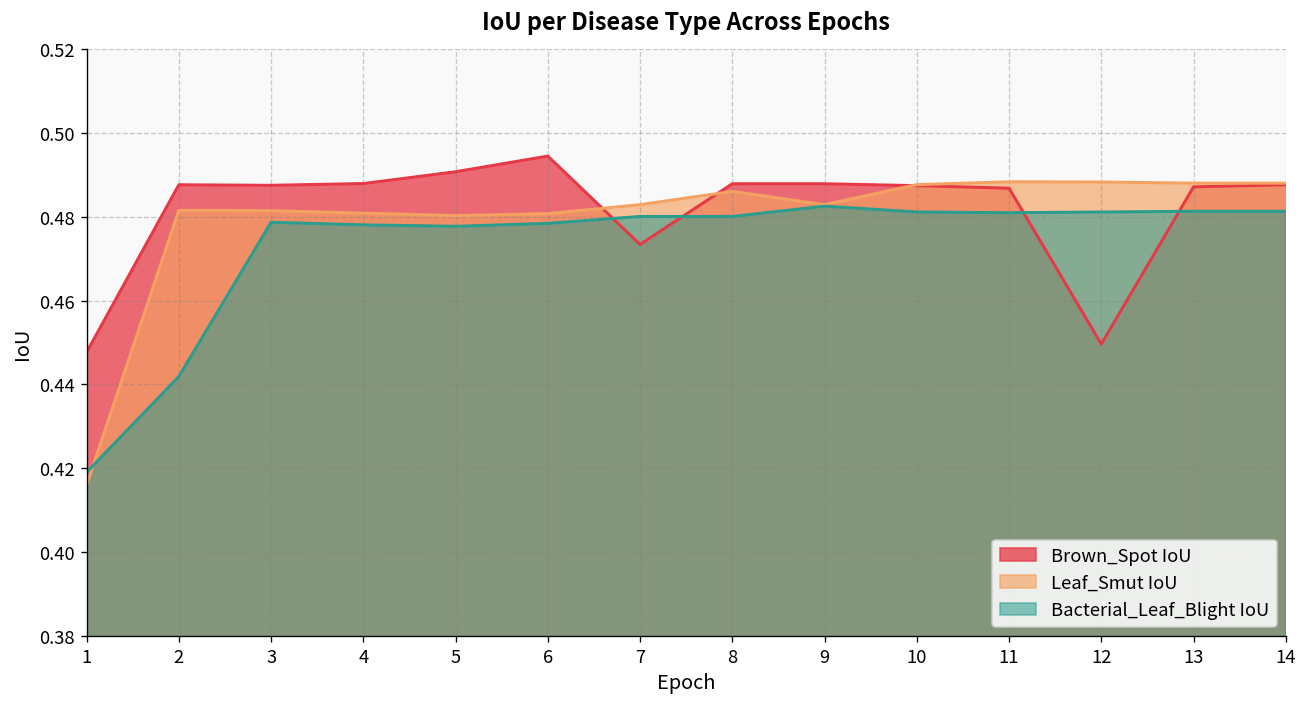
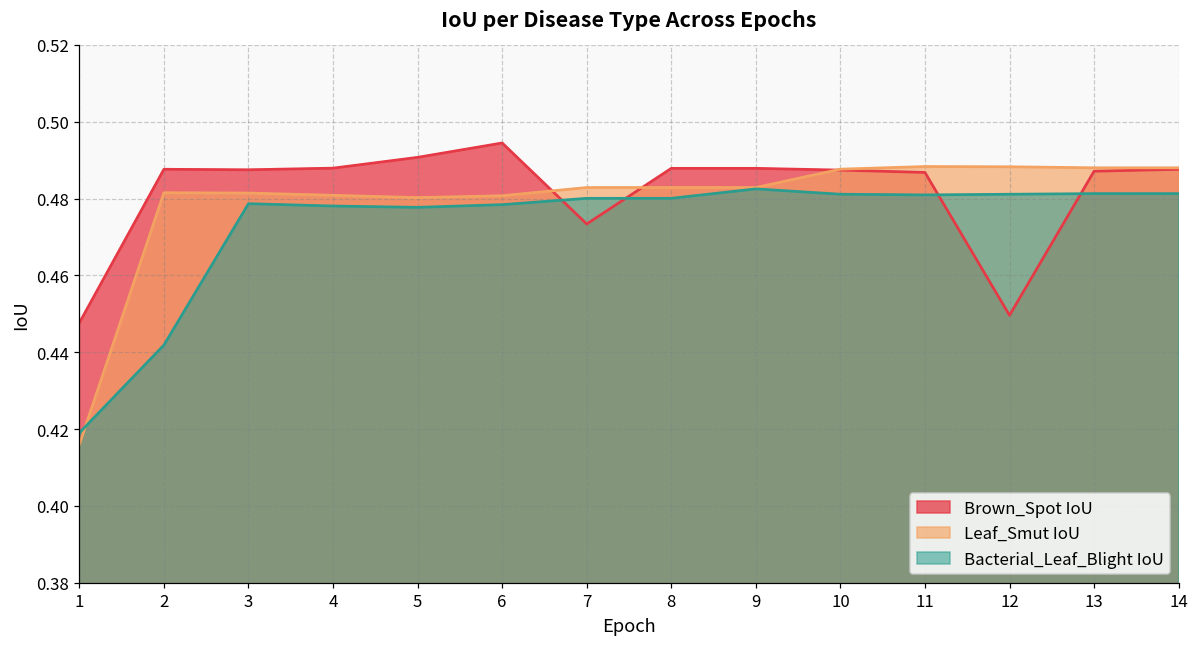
  {
    "Brown_Spot IoU": {
      "1": 0.448,
      "2": 0.488,
      "3": 0.487,
      "4": 0.488,
      "5": 0.491,
      "6": 0.494,
      "7": 0.473,
      "8": 0.488,
      "9": 0.488,
      "11": 0.487,
      "12": 0.450,
      "13": 0.487
    },
    "Leaf_Smut IoU": {
      "1": 0.416,
      "2": 0.482,
      "3": 0.481,
      "4": 0.481,
      "5": 0.480,
      "6": 0.481,
      "7": 0.483,
-     "8": 0.486,
+     "8": 0.483,
      "11": 0.488,
      "12": 0.488,
      "13": 0.488
    },
    "Bacterial_Leaf_Blight IoU": {
      "1": 0.419,
      "2": 0.442,
      "3": 0.479,
      "4": 0.478,
      "5": 0.478,
      "6": 0.478,
      "7": 0.480,
      "8": 0.480,
      "10": 0.481,
      "11": 0.481,
      "12": 0.481,
      "13": 0.481,
      "14": 0.481
    }
  }
